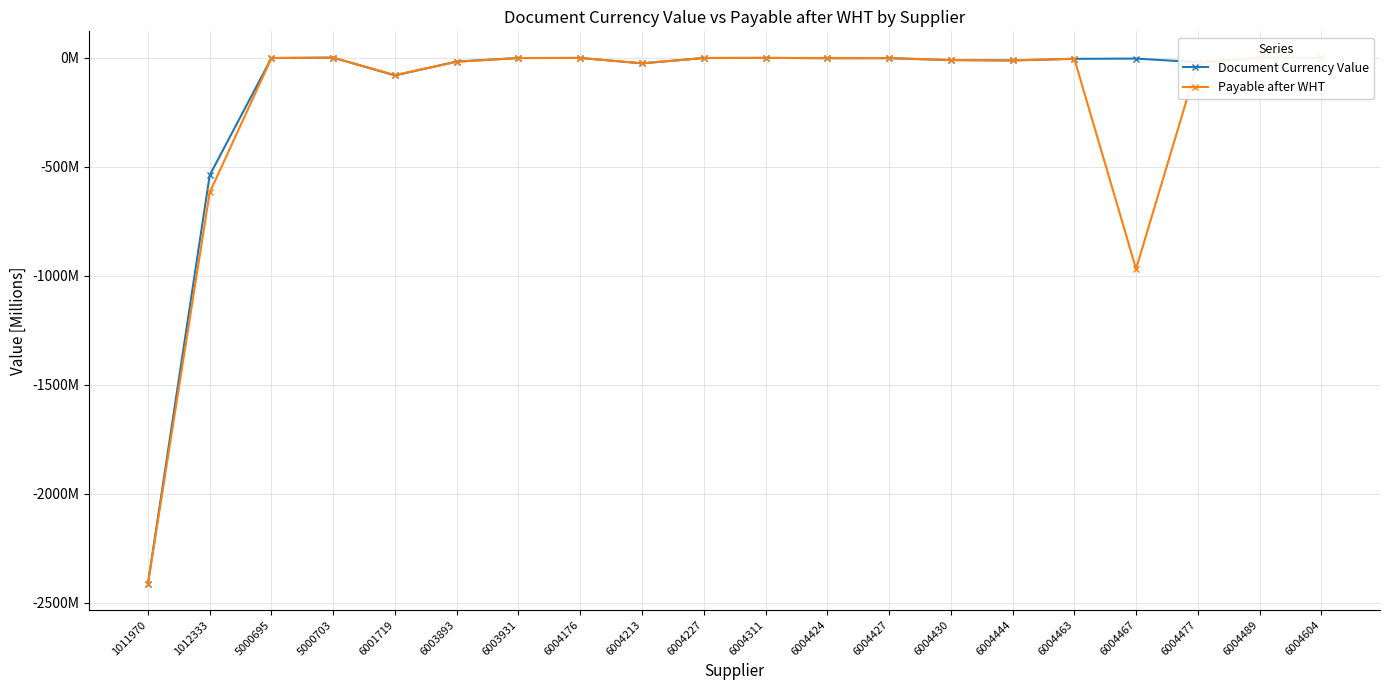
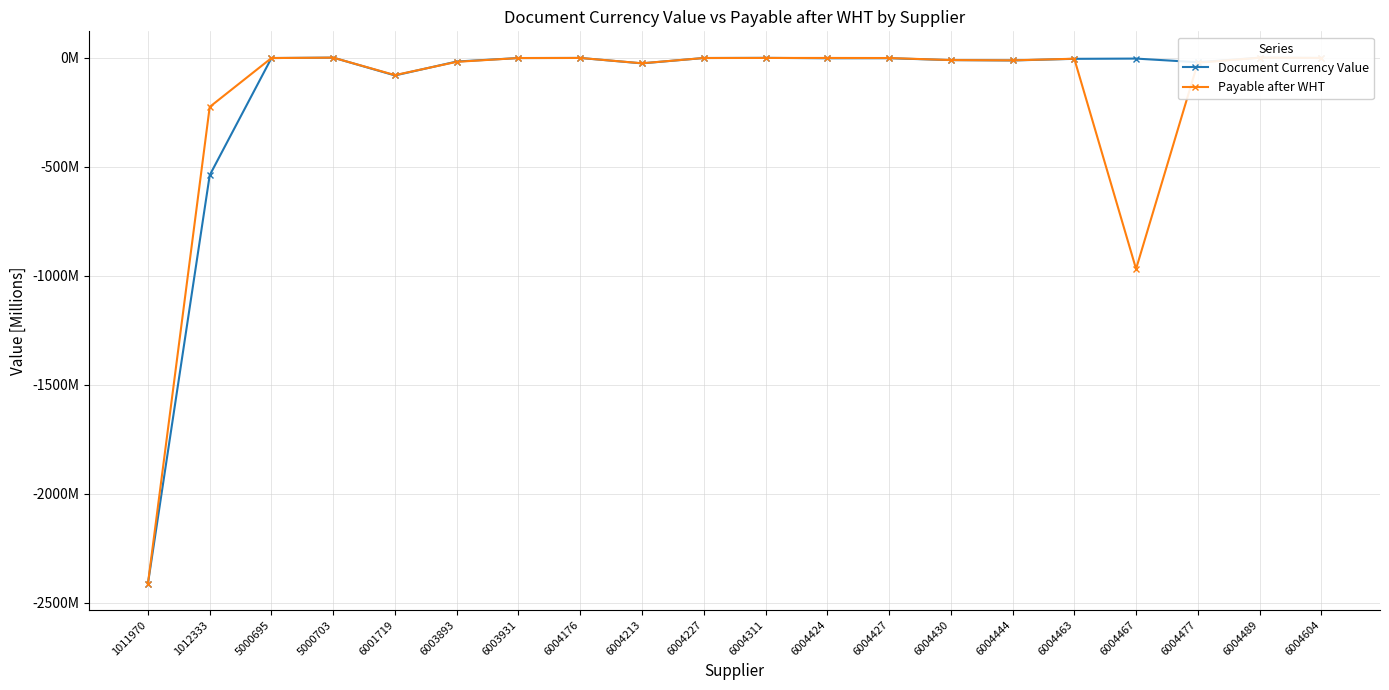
  {
    "Document Currency Value": {
      "1012333": -540000000,
      "6004467": 0
    },
    "Payable after WHT": {
-     "1012333": -620000000,
+     "1012333": -220000000,
      "6004467": -970000000
    }
  }
